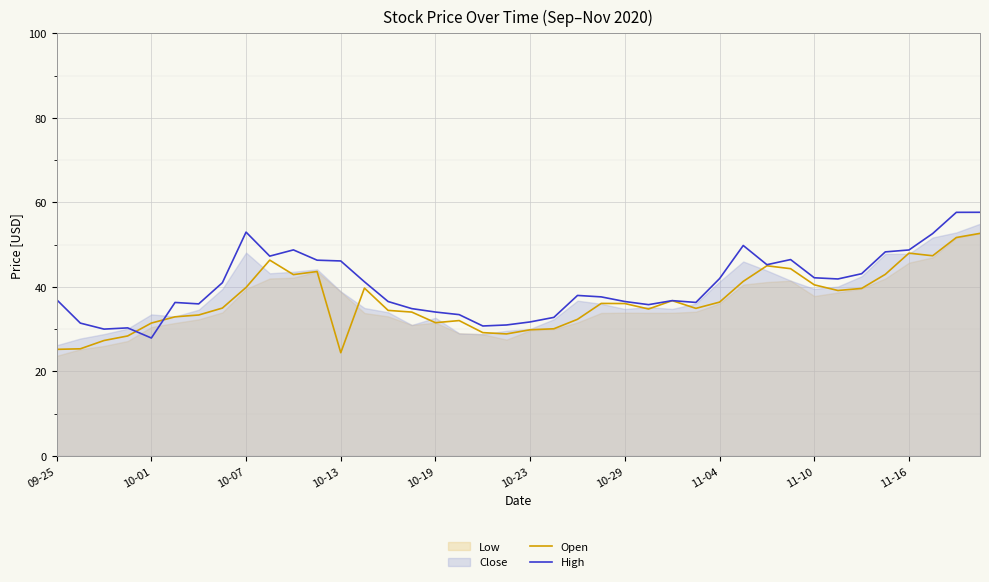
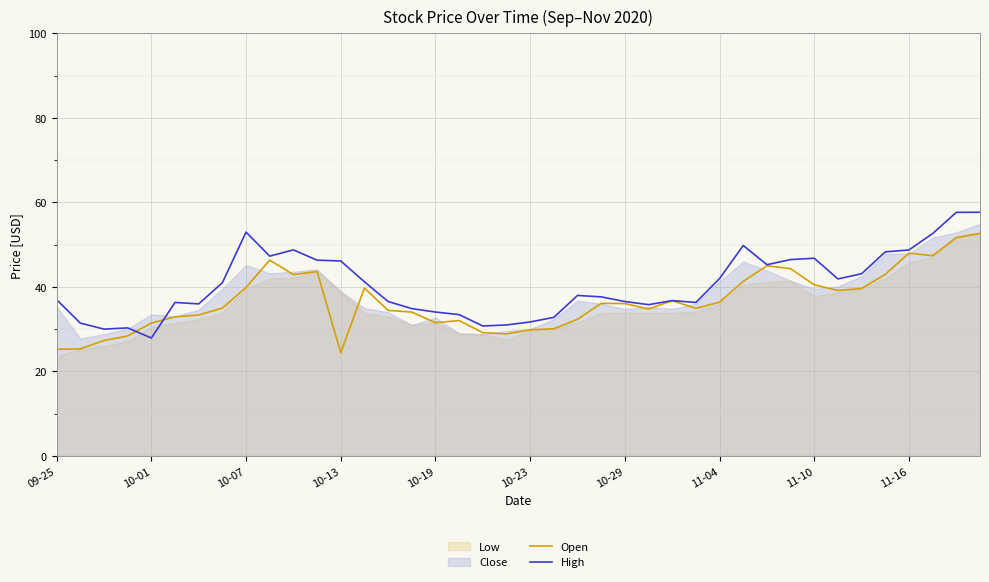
  {
    "Open": {
      "09-25": 25,
      "10-01": 31,
      "10-13": 24,
      "11-10": 41
    },
    "Low": {
      "09-25": 24,
      "10-01": 31,
      "10-29": 34,
      "11-10": 38,
      "11-16": 46
    },
    "Close": {
-     "09-25": 26,
+     "09-25": 35,
      "10-01": 34,
-     "10-07": 48,
+     "10-07": 45,
      "10-19": 33,
      "10-29": 35,
      "11-04": 41,
      "11-10": 40
    },
    "High": {
      "09-25": 37,
      "10-01": 28,
      "10-07": 53,
      "10-13": 46,
      "10-19": 34,
      "10-23": 32,
      "11-04": 42,
-     "11-10": 42,
+     "11-10": 47,
      "11-16": 49
    }
  }
